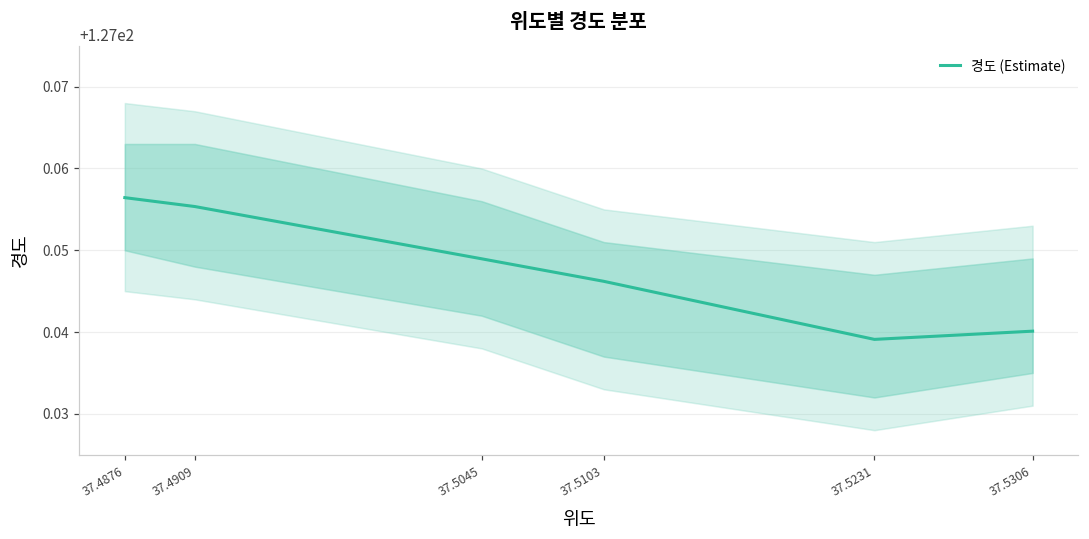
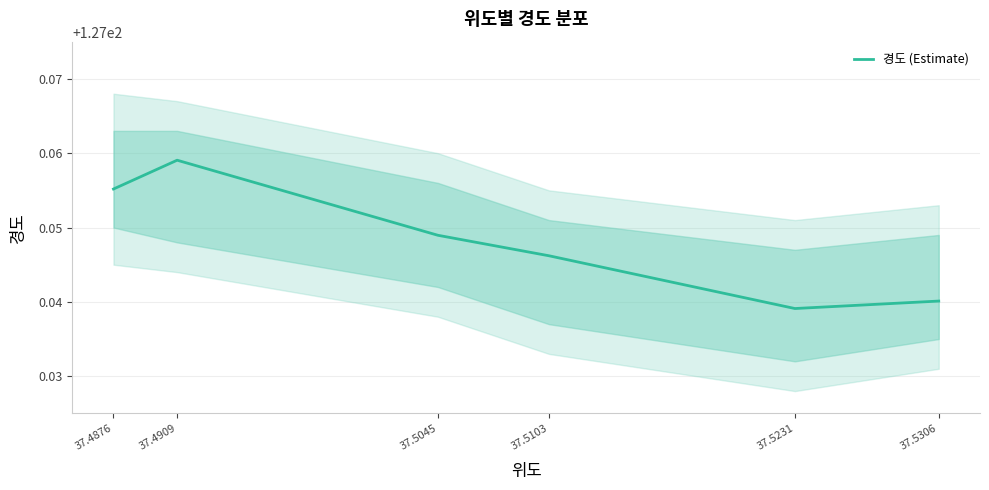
  {
    "경도 (Estimate)": {
-     "37.4876": 127.056,
-     "37.4909": 127.055,
+     "37.4876": 127.055,
+     "37.4909": 127.059,
      "37.5045": 127.049,
      "37.5103": 127.046,
      "37.5231": 127.039,
      "37.5306": 127.040
    }
  }
